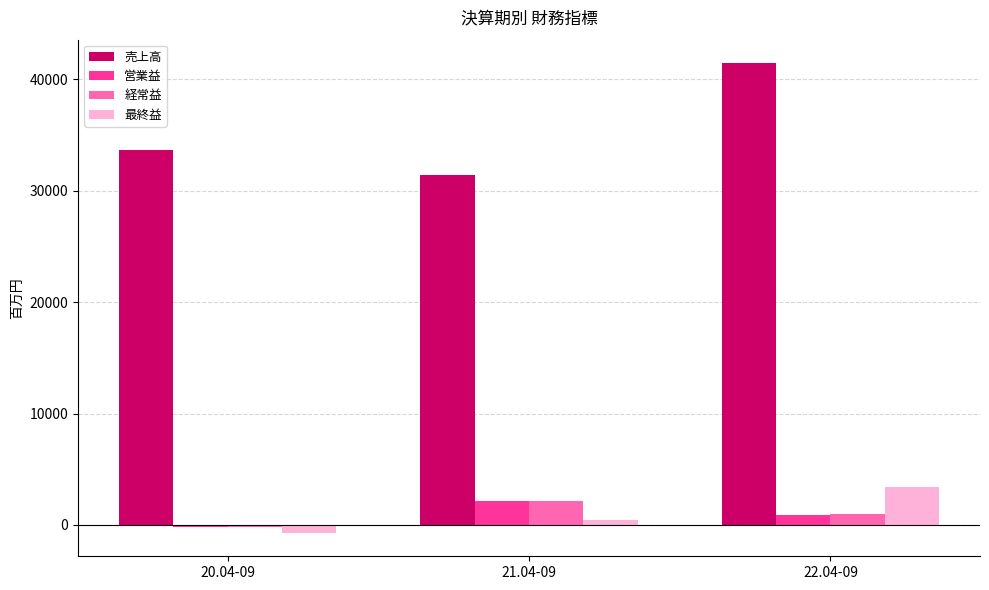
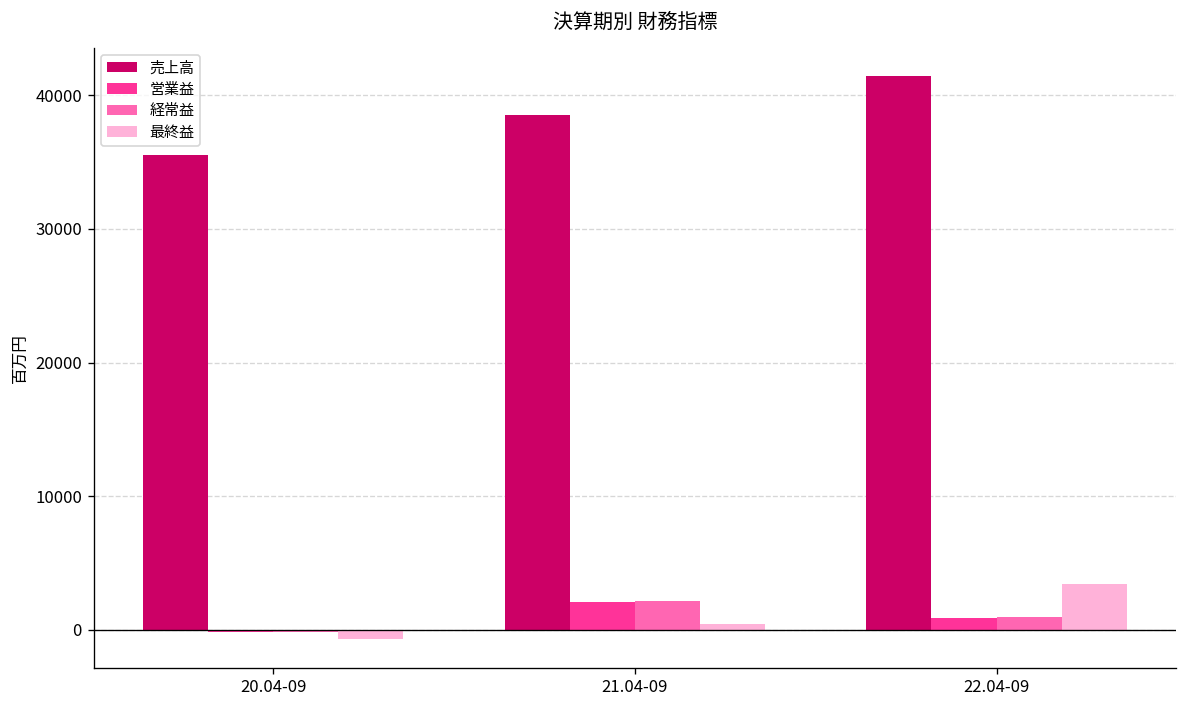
  {
    "売上高": {
-     "20.04-09": 33700,
-     "21.04-09": 31400,
+     "20.04-09": 35500,
+     "21.04-09": 38500,
      "22.04-09": 41500
    },
    "最終益": {
      "20.04-09": -700,
      "21.04-09": 500,
      "22.04-09": 3400
    }
  }
